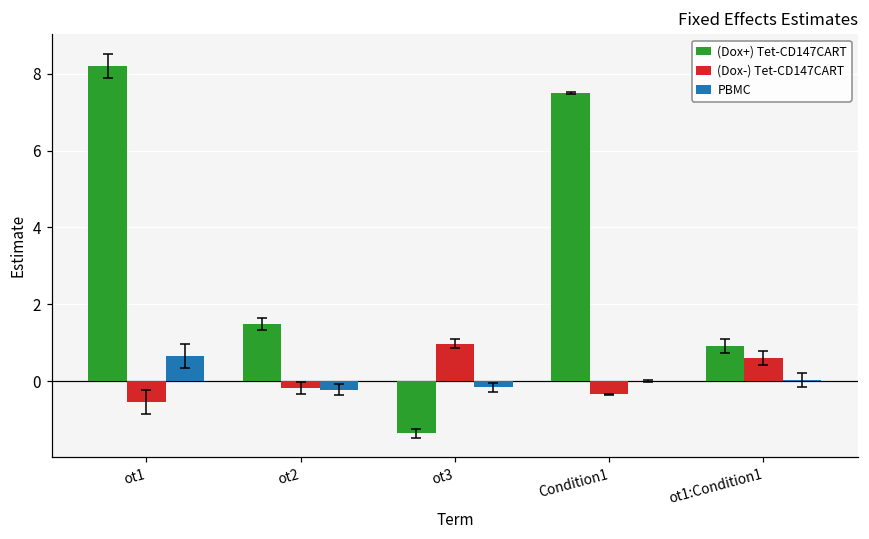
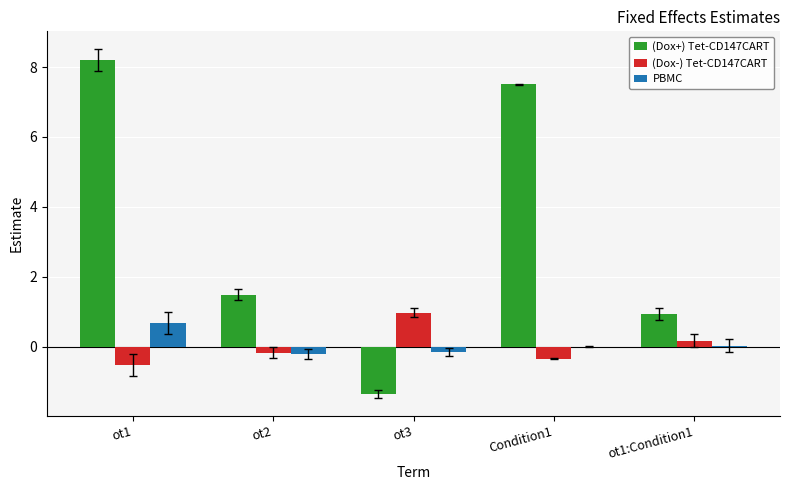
  {
    "(Dox+) Tet-CD147CART": {
      "ot1": 8.2,
      "ot2": 1.5,
      "ot3": -1.4,
      "Condition1": 7.5,
      "ot1:Condition1": 0.9
    },
    "(Dox-) Tet-CD147CART": {
      "ot1": -0.5,
      "ot2": -0.2,
      "ot3": 1.0,
      "Condition1": -0.3,
-     "ot1:Condition1": 0.6
+     "ot1:Condition1": 0.2
    }
  }
